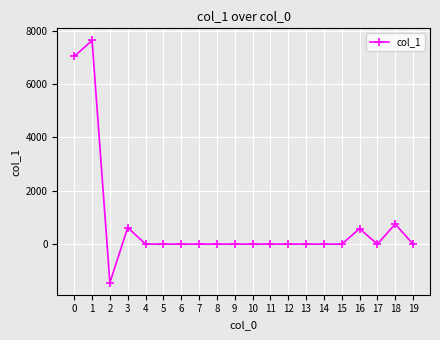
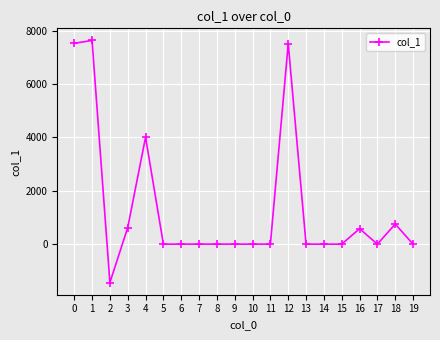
  {
-   "0": 7000,
+   "0": 7500,
    "1": 7600,
    "2": -1400,
    "3": 600,
-   "4": 0,
+   "4": 4000,
    "5": 0,
    "6": 0,
    "7": 0,
    "8": 0,
    "9": 0,
    "10": 0,
    "11": 0,
-   "12": 0,
+   "12": 7500,
    "13": 0,
    "14": 0,
    "15": 0,
    "16": 600,
    "17": 0,
    "18": 800,
    "19": 0
  }
